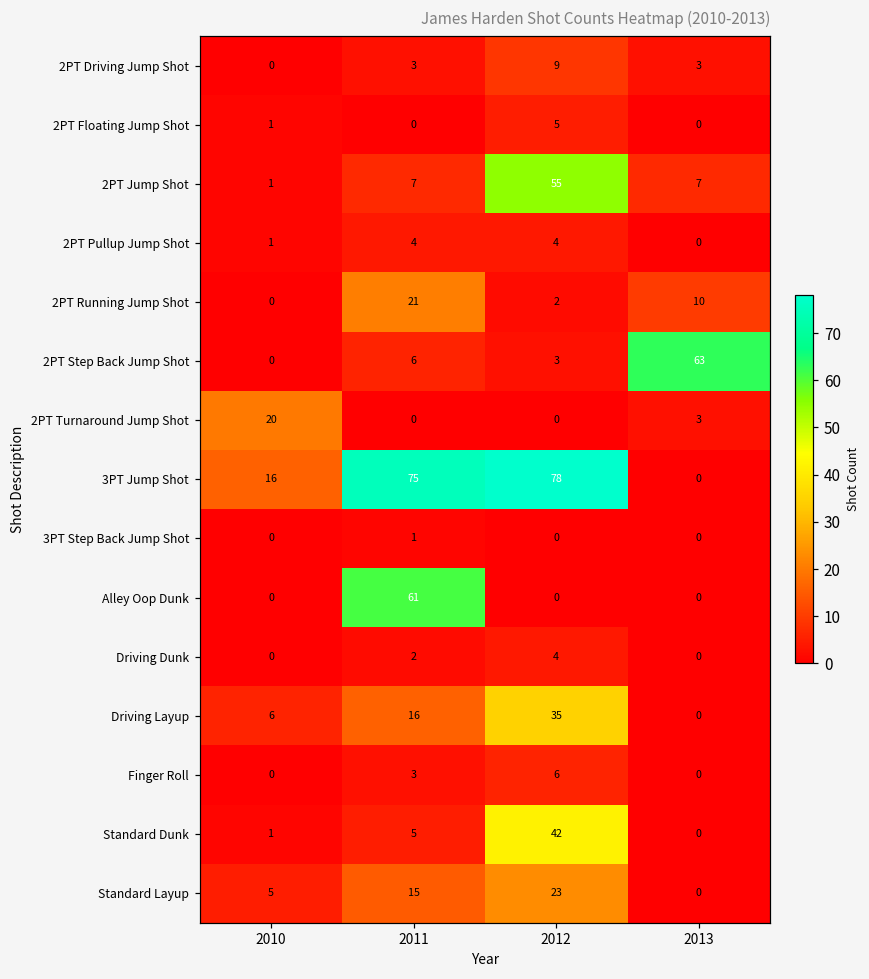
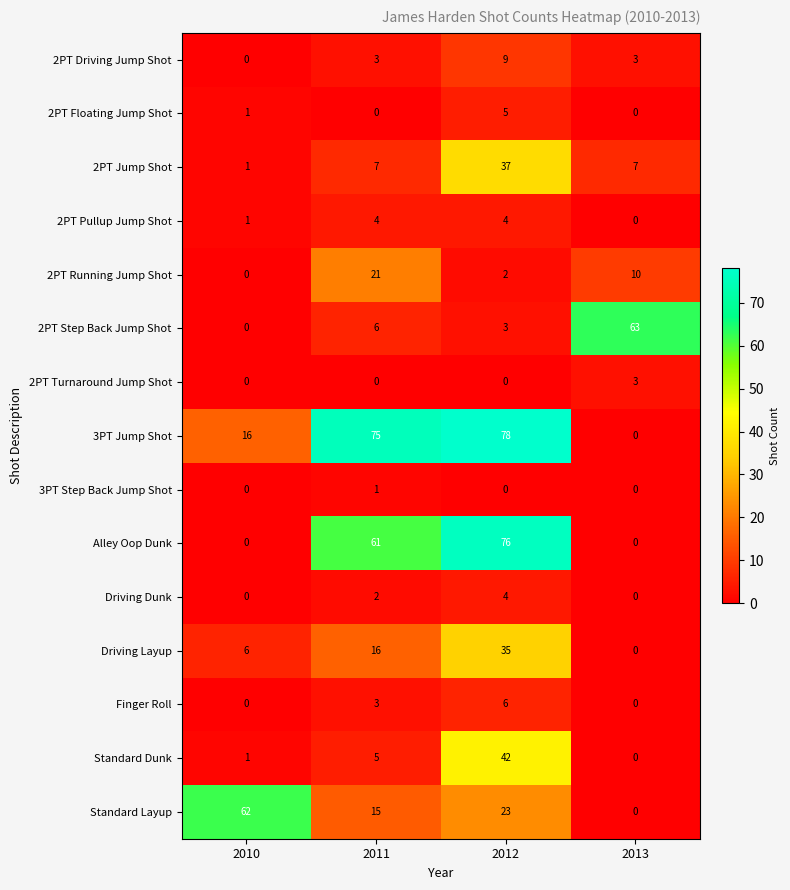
  {
    "2PT Driving Jump Shot": {
      "2010": 0,
      "2011": 3,
      "2012": 9,
      "2013": 3
    },
    "2PT Floating Jump Shot": {
      "2010": 1,
      "2011": 0,
      "2012": 5,
      "2013": 0
    },
    "2PT Jump Shot": {
      "2010": 1,
      "2011": 7,
-     "2012": 55,
+     "2012": 37,
      "2013": 7
    },
    "2PT Pullup Jump Shot": {
      "2010": 1,
      "2011": 4,
      "2012": 4,
      "2013": 0
    },
    "2PT Running Jump Shot": {
      "2010": 0,
      "2011": 21,
      "2012": 2,
      "2013": 10
    },
    "2PT Step Back Jump Shot": {
      "2010": 0,
      "2011": 6,
      "2012": 3,
      "2013": 63
    },
    "2PT Turnaround Jump Shot": {
-     "2010": 20,
+     "2010": 0,
      "2011": 0,
      "2012": 0,
      "2013": 3
    },
    "3PT Jump Shot": {
      "2010": 16,
      "2011": 75,
      "2012": 78,
      "2013": 0
    },
    "3PT Step Back Jump Shot": {
      "2010": 0,
      "2011": 1,
      "2012": 0,
      "2013": 0
    },
    "Alley Oop Dunk": {
      "2010": 0,
      "2011": 61,
-     "2012": 0,
+     "2012": 76,
      "2013": 0
    },
    "Driving Dunk": {
      "2010": 0,
      "2011": 2,
      "2012": 4,
      "2013": 0
    },
    "Driving Layup": {
      "2010": 6,
      "2011": 16,
      "2012": 35,
      "2013": 0
    },
    "Finger Roll": {
      "2010": 0,
      "2011": 3,
      "2012": 6,
      "2013": 0
    },
    "Standard Dunk": {
      "2010": 1,
      "2011": 5,
      "2012": 42,
      "2013": 0
    },
    "Standard Layup": {
-     "2010": 5,
+     "2010": 62,
      "2011": 15,
      "2012": 23,
      "2013": 0
    }
  }
